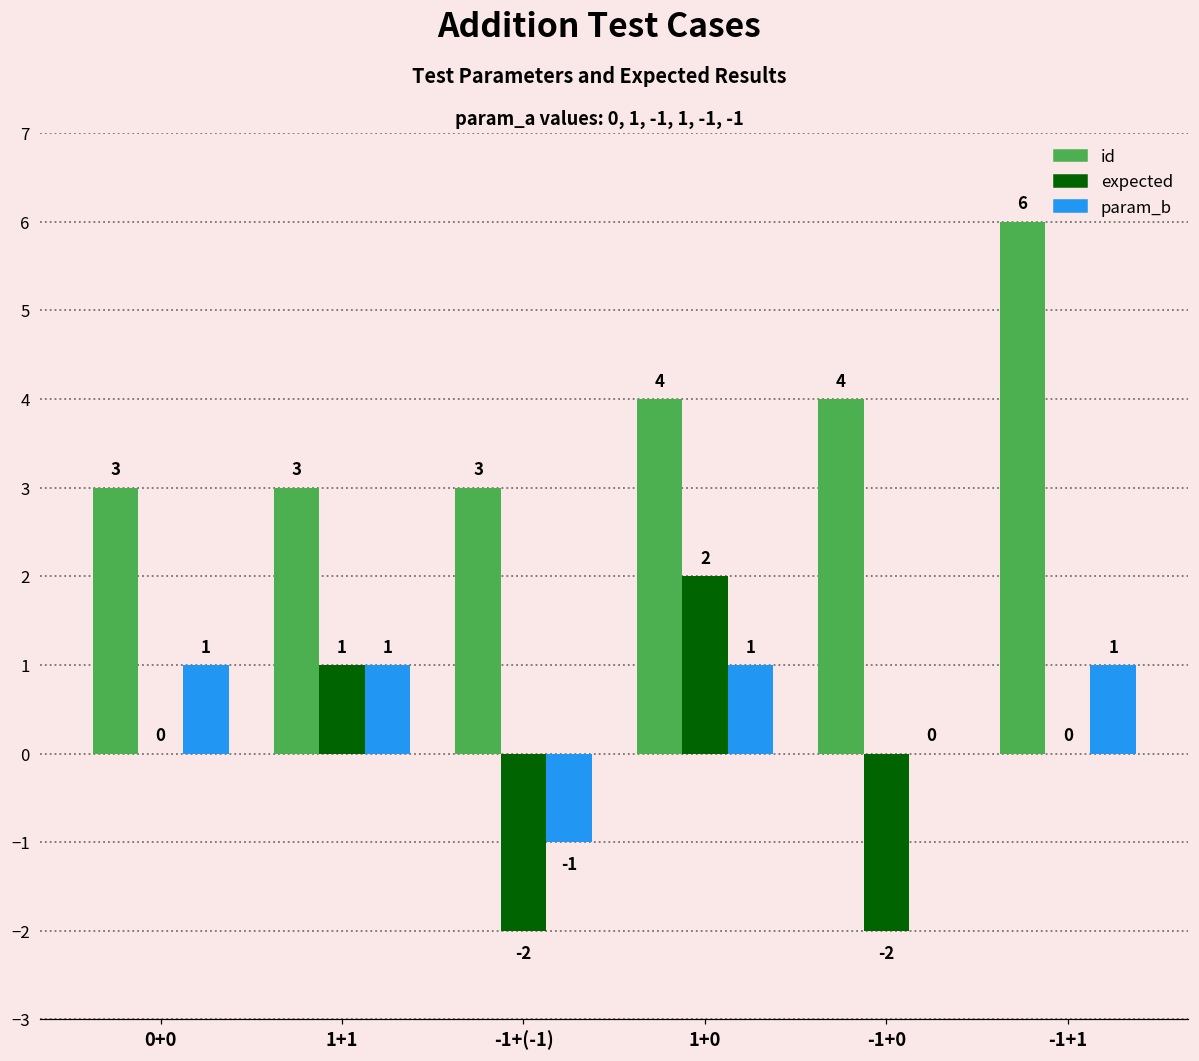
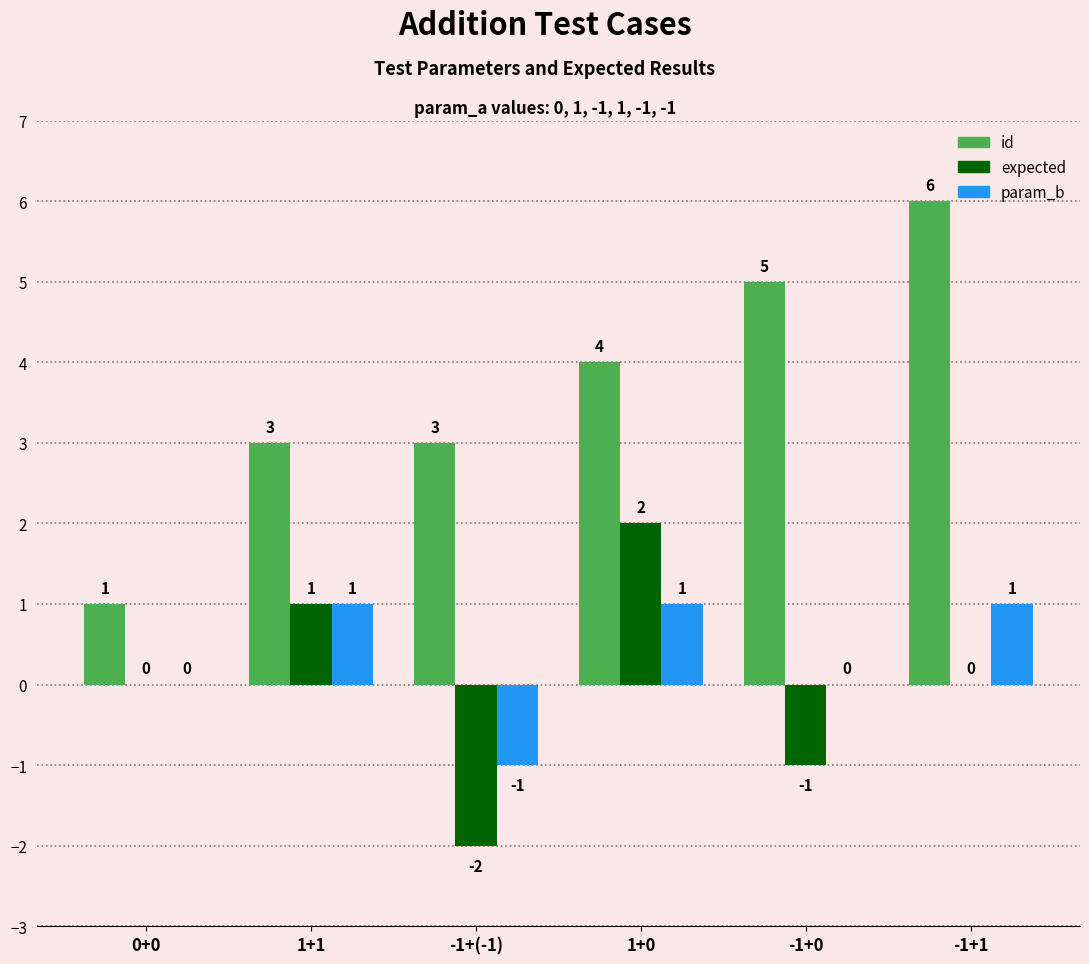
  {
    "id": {
-     "0+0": 3,
+     "0+0": 1,
      "1+1": 3,
      "-1+(-1)": 3,
      "1+0": 4,
-     "-1+0": 4,
+     "-1+0": 5,
      "-1+1": 6
    },
    "expected": {
      "0+0": 0,
      "1+1": 1,
      "-1+(-1)": -2,
      "1+0": 2,
-     "-1+0": -2,
+     "-1+0": -1,
      "-1+1": 0
    },
    "param_b": {
-     "0+0": 1,
+     "0+0": 0,
      "1+1": 1,
      "-1+(-1)": -1,
      "1+0": 1,
      "-1+0": 0,
      "-1+1": 1
    }
  }
